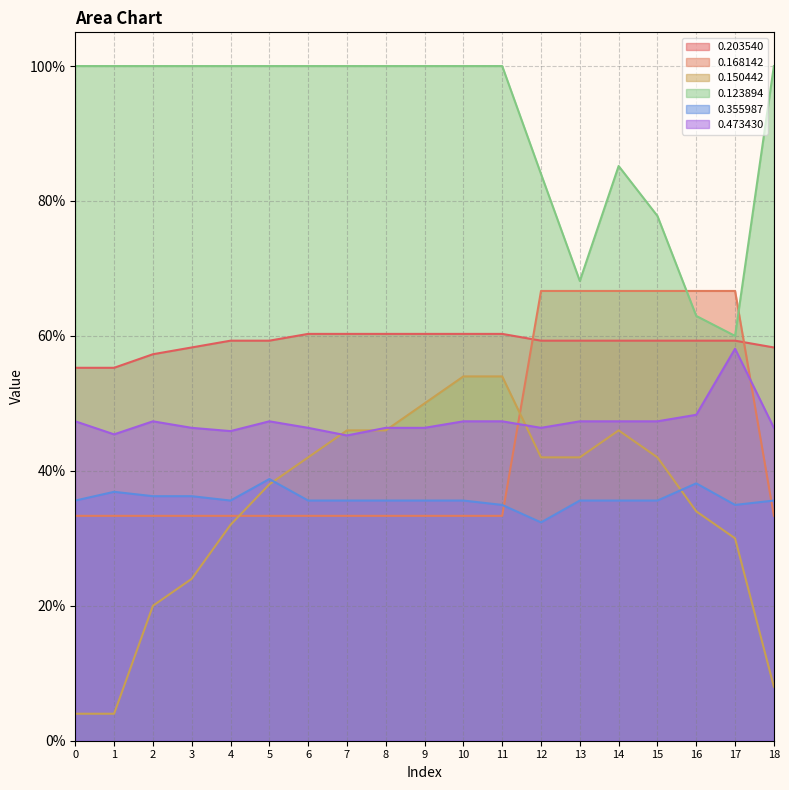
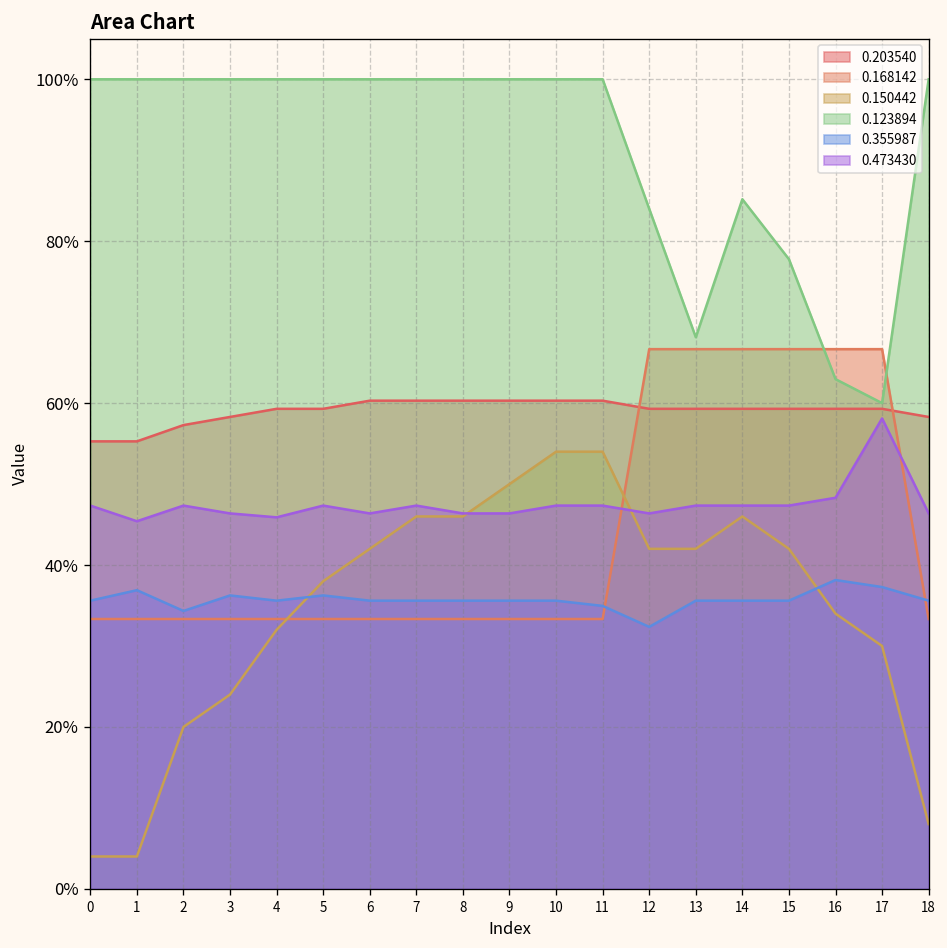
  {
    "0.123894": {
      "0": "100%",
      "1": "100%",
      "2": "100%",
      "3": "100%",
      "4": "100%",
      "5": "100%",
      "6": "100%",
      "7": "100%",
      "8": "100%",
      "9": "100%",
      "10": "100%",
      "11": "100%",
      "12": "84%",
      "13": "68%",
      "14": "85%",
      "15": "78%",
      "16": "63%",
      "17": "60%",
      "18": "100%"
    },
    "0.355987": {
      "0": "36%",
      "1": "37%",
-     "2": "36%",
+     "2": "34%",
      "3": "36%",
      "4": "36%",
-     "5": "39%",
+     "5": "36%",
      "6": "36%",
      "7": "36%",
      "8": "36%",
      "9": "36%",
      "10": "36%",
      "11": "35%",
      "12": "32%",
      "13": "36%",
      "14": "36%",
      "15": "36%",
      "16": "38%",
-     "17": "35%",
+     "17": "37%",
      "18": "36%"
    },
    "0.473430": {
      "0": "47%",
      "1": "45%",
      "2": "47%",
      "3": "46%",
      "4": "46%",
      "5": "47%",
      "6": "46%",
-     "7": "45%",
+     "7": "47%",
      "8": "46%",
      "9": "46%",
      "10": "47%",
      "11": "47%",
      "12": "46%",
      "13": "47%",
      "14": "47%",
      "15": "47%",
      "16": "48%",
      "17": "58%",
      "18": "46%"
    }
  }
